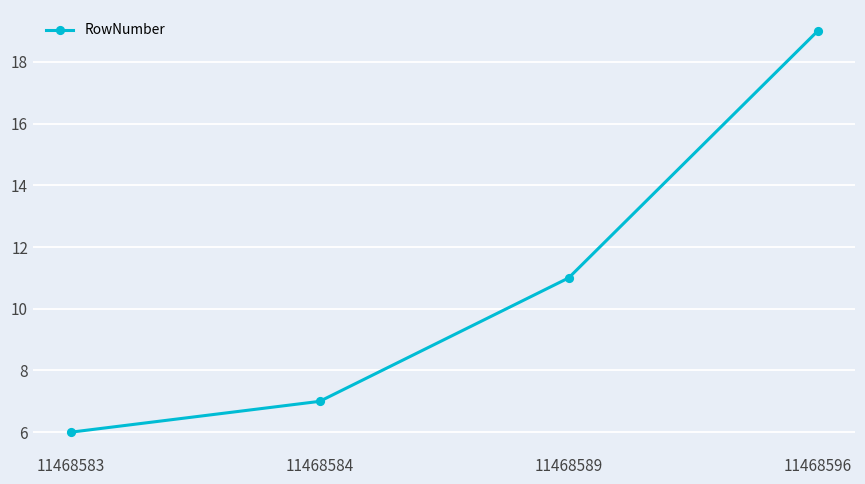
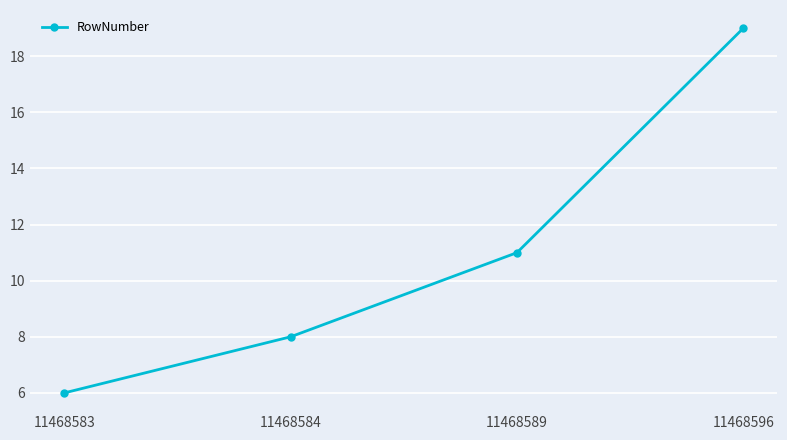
  {
    "11468583": 6,
-   "11468584": 7,
+   "11468584": 8,
    "11468589": 11,
    "11468596": 19
  }
